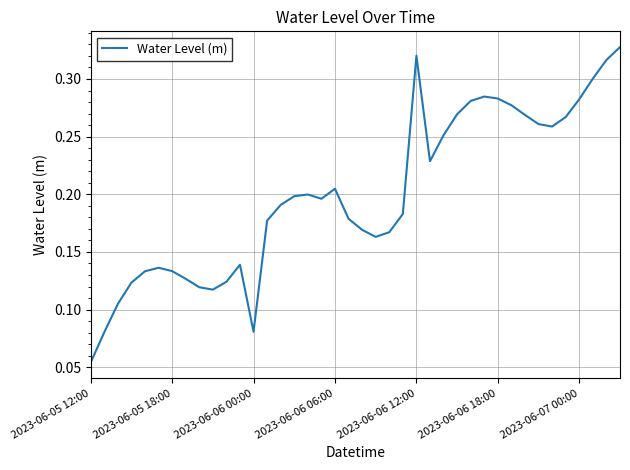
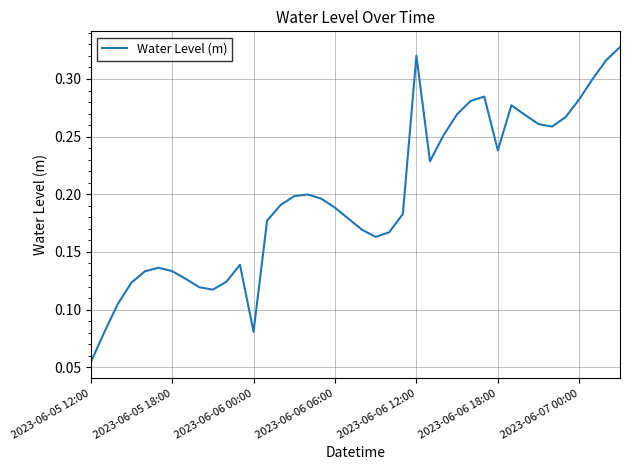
  {
    "2023-06-05 12:00": 0.054,
    "2023-06-05 18:00": 0.133,
    "2023-06-06 00:00": 0.081,
-   "2023-06-06 06:00": 0.205,
+   "2023-06-06 06:00": 0.188,
    "2023-06-06 12:00": 0.320,
-   "2023-06-06 18:00": 0.283,
+   "2023-06-06 18:00": 0.238,
    "2023-06-07 00:00": 0.282
  }
